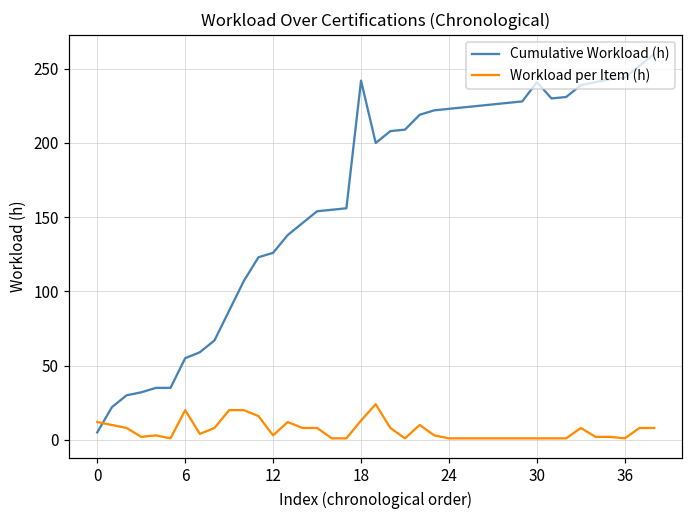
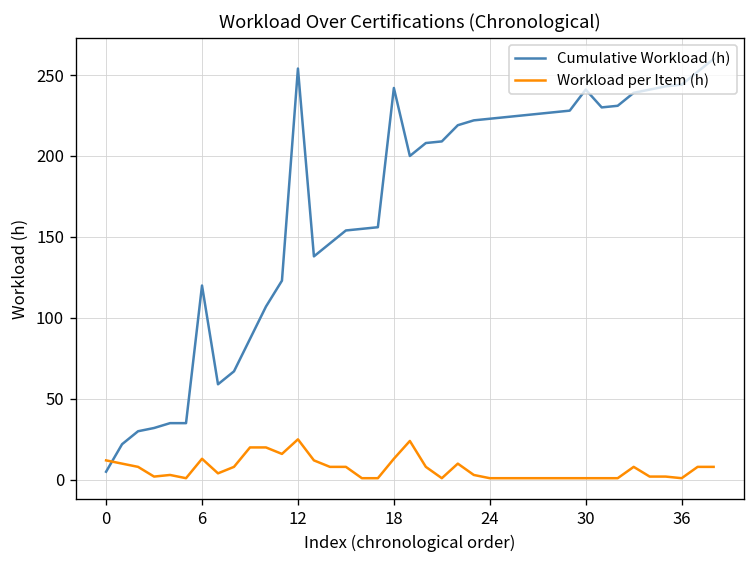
  {
    "Cumulative Workload (h)": {
      "0": 5,
-     "6": 55,
-     "12": 126,
+     "6": 120,
+     "12": 254,
      "18": 242,
      "24": 223
    },
    "Workload per Item (h)": {
      "0": 12,
-     "6": 20,
-     "12": 3,
+     "6": 13,
+     "12": 25,
      "18": 13,
      "24": 1,
      "30": 1,
      "36": 1
    }
  }
